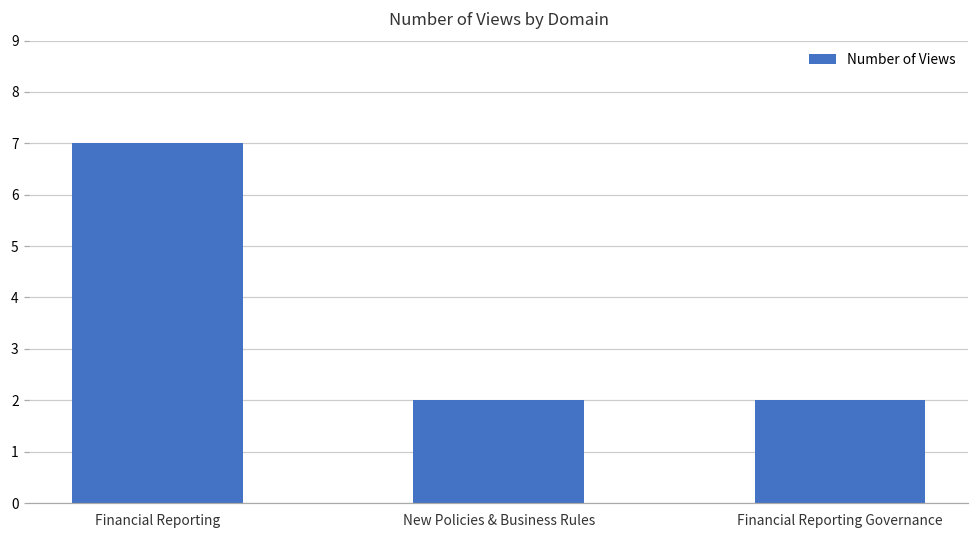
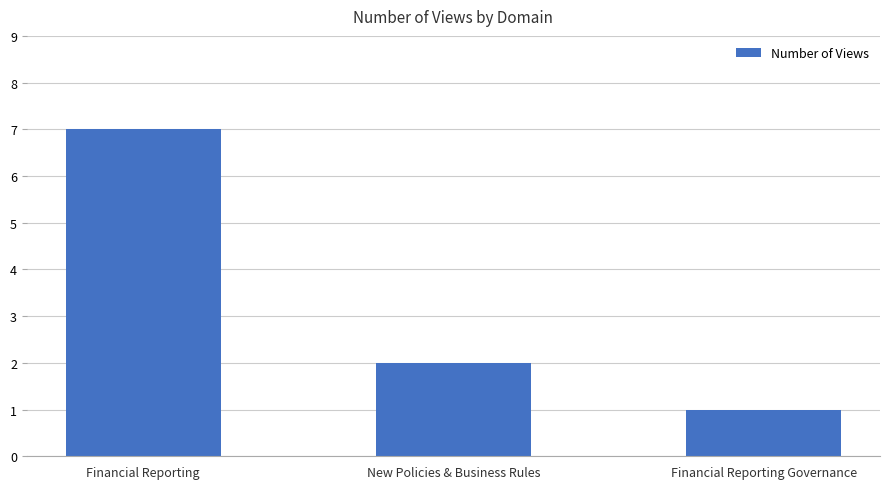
  {
    "Financial Reporting": 7,
    "New Policies & Business Rules": 2,
-   "Financial Reporting Governance": 2
+   "Financial Reporting Governance": 1
  }
